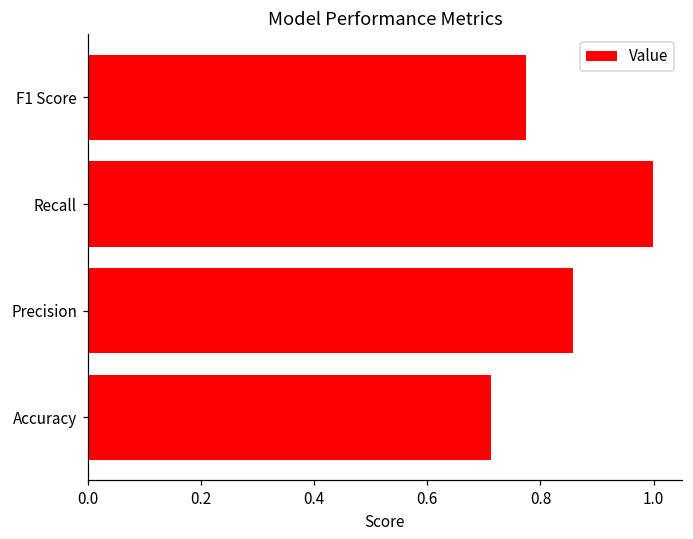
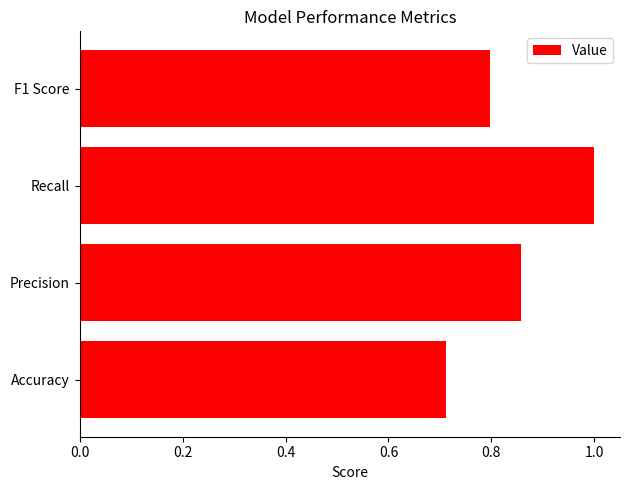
  {
-   "F1 Score": 0.78,
+   "F1 Score": 0.80,
    "Recall": 1.00,
    "Precision": 0.86,
    "Accuracy": 0.71
  }
